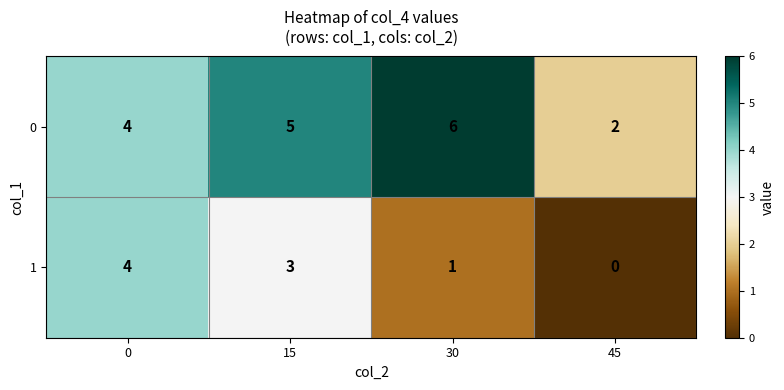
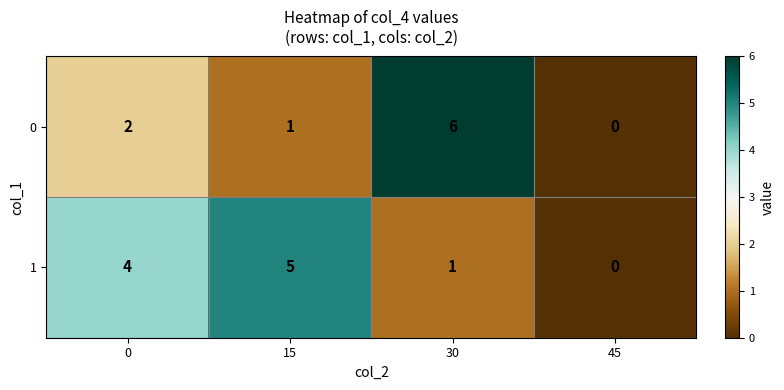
  {
    "0": {
-     "0": 4,
-     "15": 5,
+     "0": 2,
+     "15": 1,
      "30": 6,
-     "45": 2
+     "45": 0
    },
    "1": {
      "0": 4,
-     "15": 3,
+     "15": 5,
      "30": 1,
      "45": 0
    }
  }
